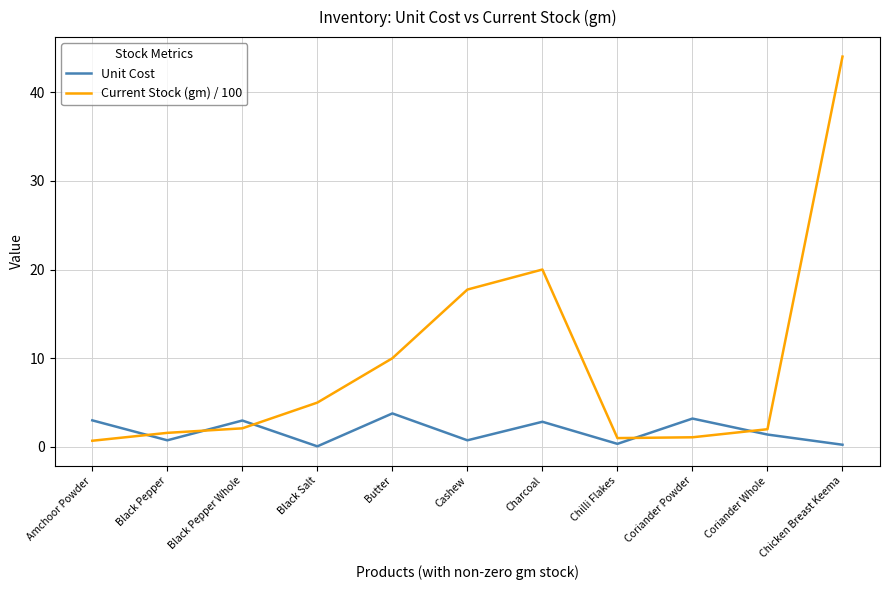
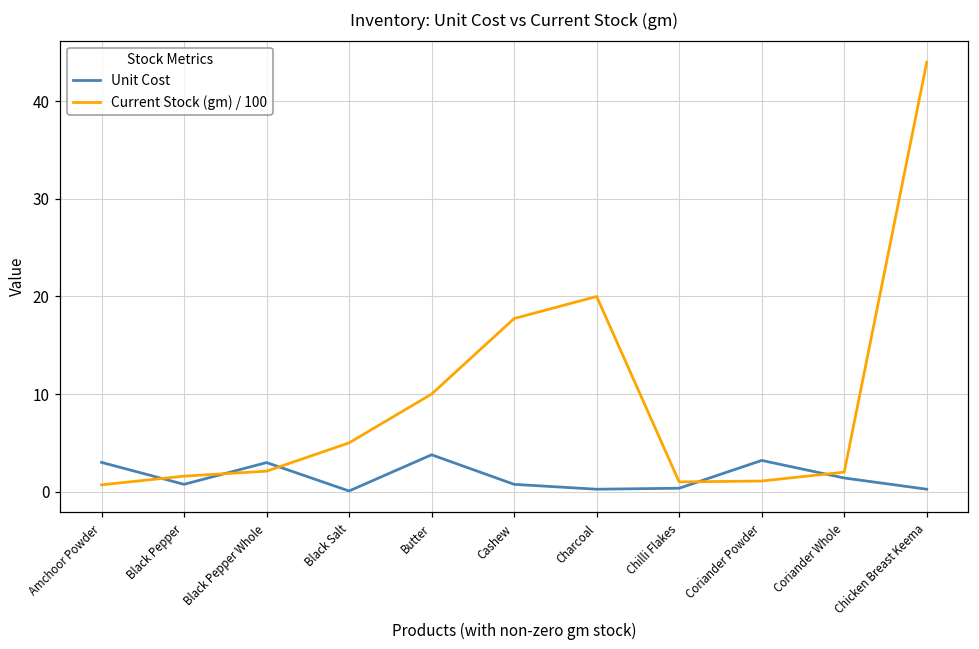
  {
    "Unit Cost": {
      "Amchoor Powder": 3,
      "Black Pepper": 1,
      "Black Pepper Whole": 3,
      "Black Salt": 0,
      "Butter": 4,
      "Cashew": 1,
-     "Charcoal": 3,
+     "Charcoal": 0,
      "Chilli Flakes": 0,
      "Coriander Powder": 3,
      "Coriander Whole": 1,
      "Chicken Breast Keema": 0
    },
    "Current Stock (gm) / 100": {
      "Amchoor Powder": 1,
      "Black Pepper": 2,
      "Black Pepper Whole": 2,
      "Black Salt": 5,
      "Butter": 10,
      "Cashew": 18,
      "Charcoal": 20,
      "Chilli Flakes": 1,
      "Coriander Powder": 1,
      "Coriander Whole": 2,
      "Chicken Breast Keema": 44
    }
  }
